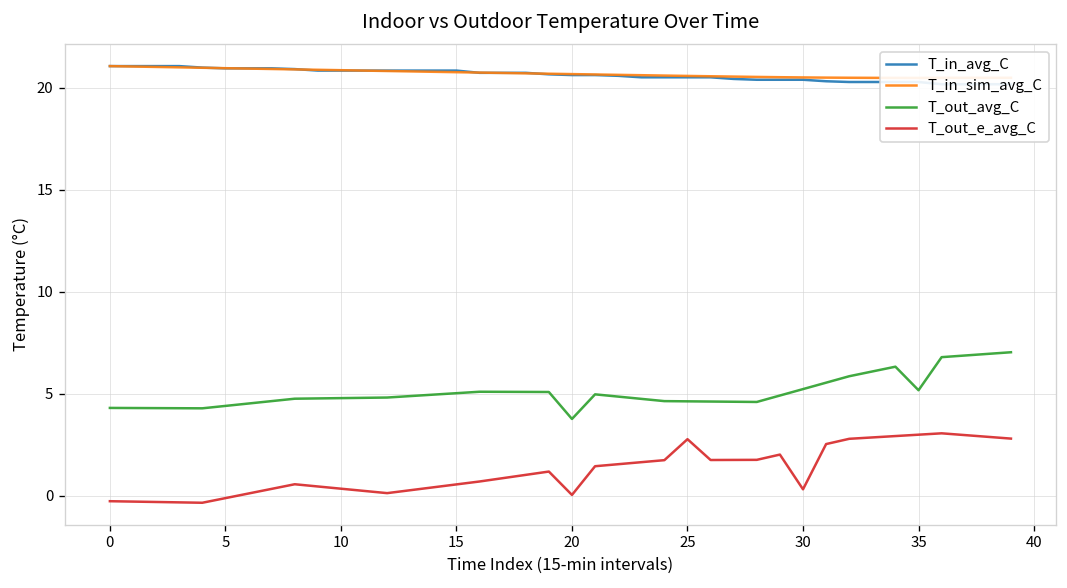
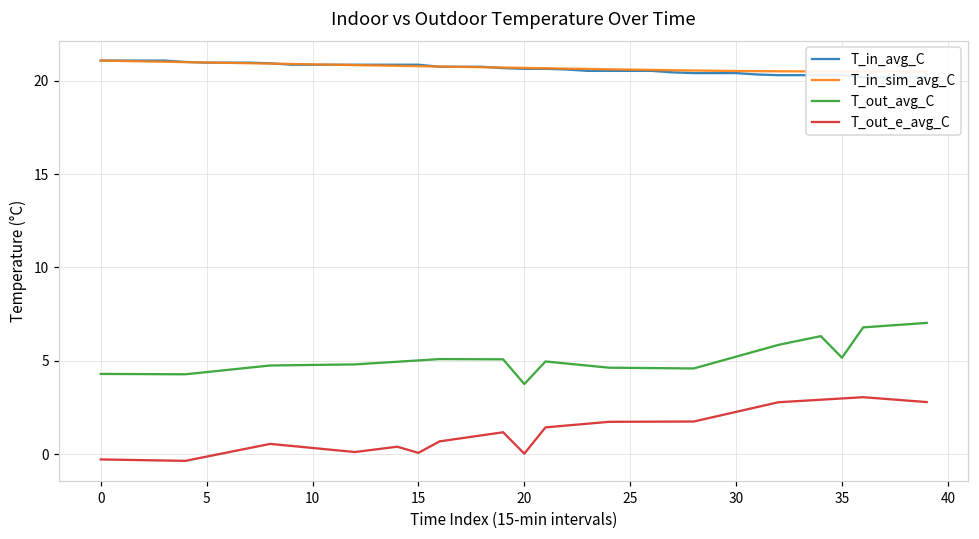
  {
    "T_out_avg_C": {
      "0": 4.3,
      "5": 4.4,
      "10": 4.8,
      "15": 5.0,
      "20": 3.8,
      "25": 4.6,
      "30": 5.2,
      "35": 5.2
    },
    "T_out_e_avg_C": {
      "0": -0.3,
      "5": -0.1,
      "10": 0.3,
-     "15": 0.5,
+     "15": 0.1,
      "20": 0.0,
-     "25": 2.8,
-     "30": 0.3,
+     "25": 1.7,
+     "30": 2.3,
      "35": 3.0
    }
  }
